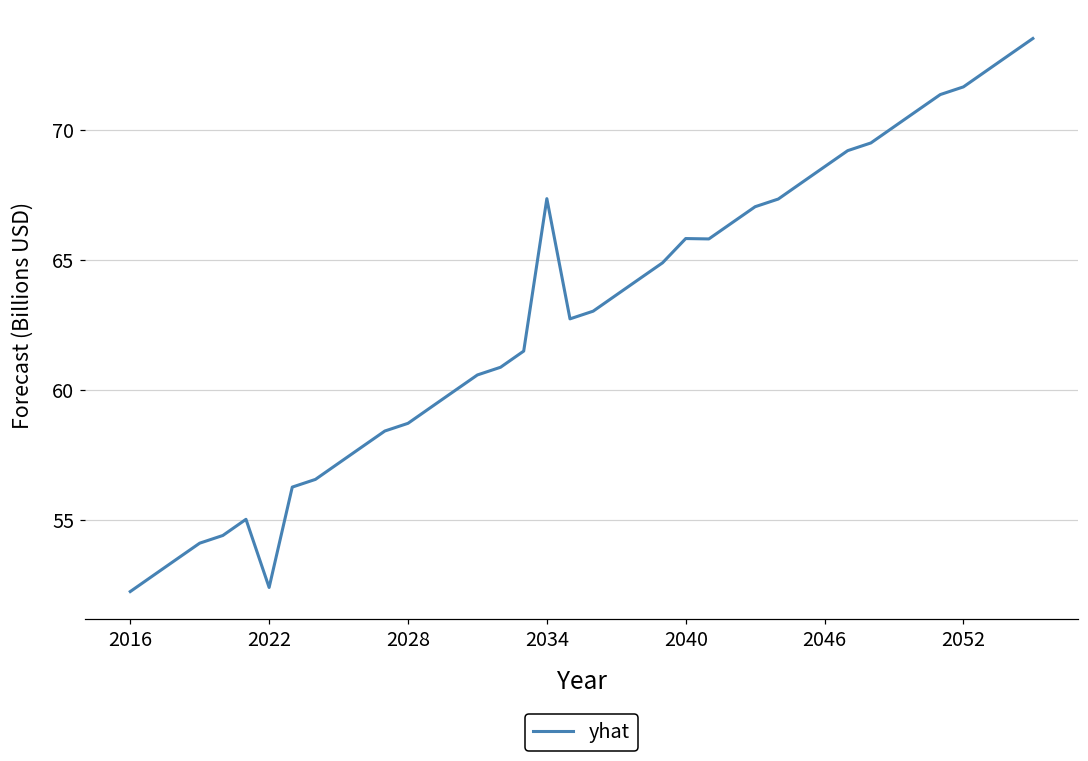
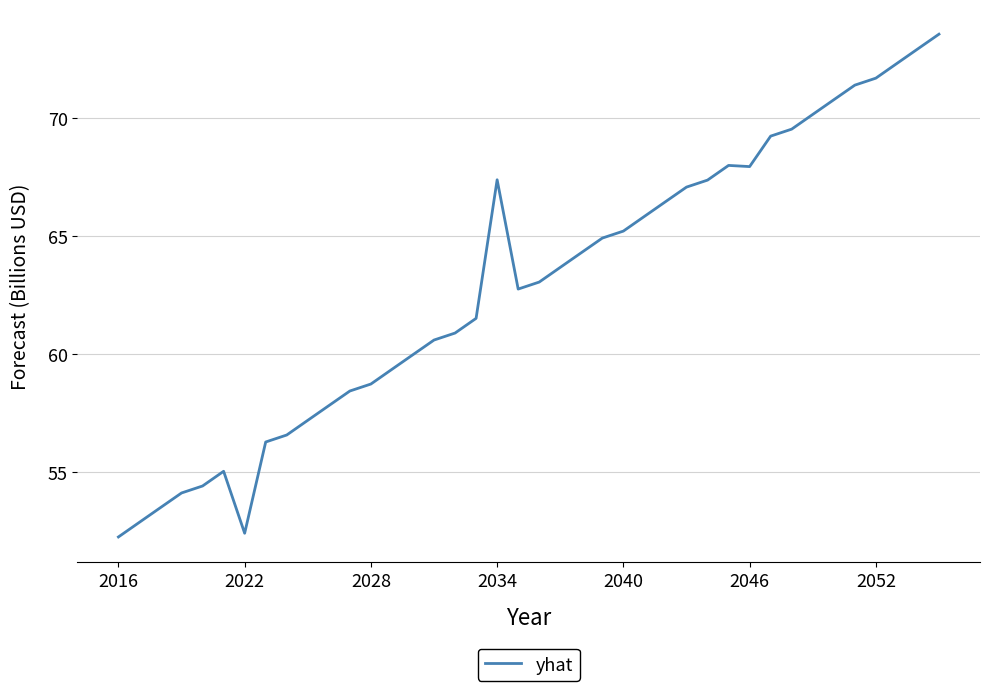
  {
    "2016": 52.2,
    "2022": 52.4,
    "2028": 58.7,
    "2034": 67.4,
-   "2040": 65.8,
-   "2046": 68.6,
+   "2040": 65.2,
+   "2046": 67.9,
    "2052": 71.7
  }
